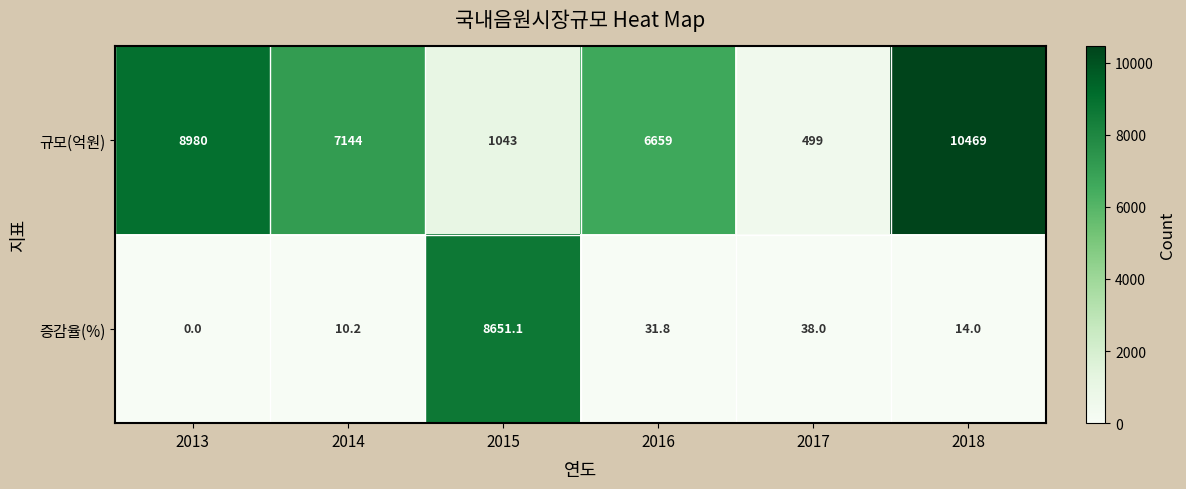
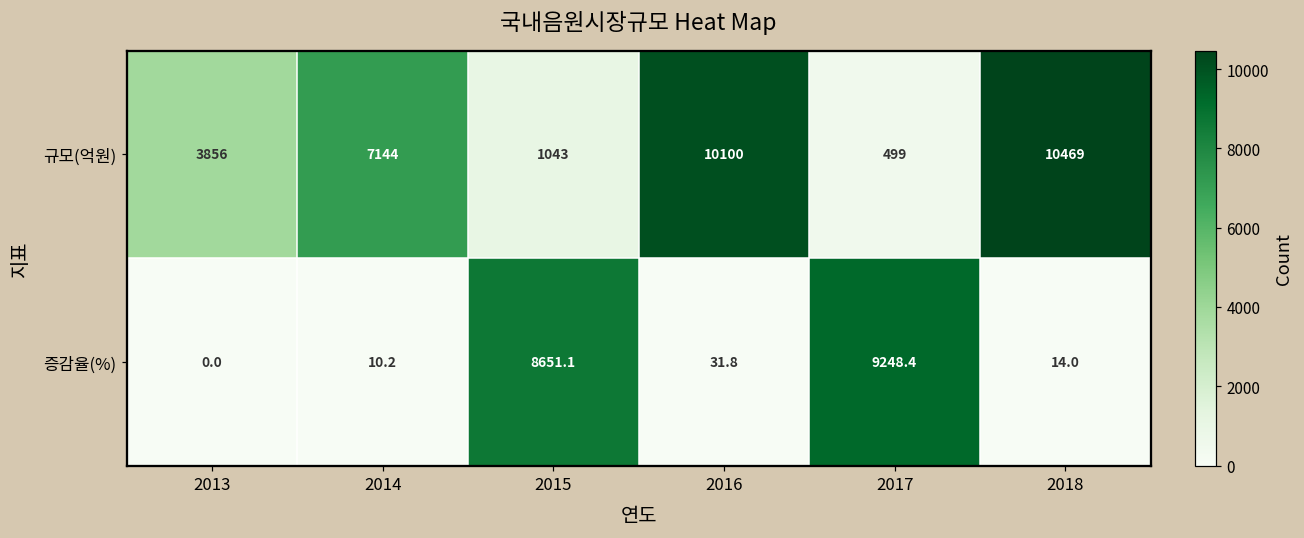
  {
    "규모(억원)": {
-     "2013": 8980,
+     "2013": 3856,
      "2014": 7144,
      "2015": 1043,
-     "2016": 6659,
+     "2016": 10100,
      "2017": 499,
      "2018": 10469
    },
    "증감율(%)": {
      "2013": 0.0,
      "2014": 10.2,
      "2015": 8651.1,
      "2016": 31.8,
-     "2017": 38.0,
+     "2017": 9248.4,
      "2018": 14.0
    }
  }
